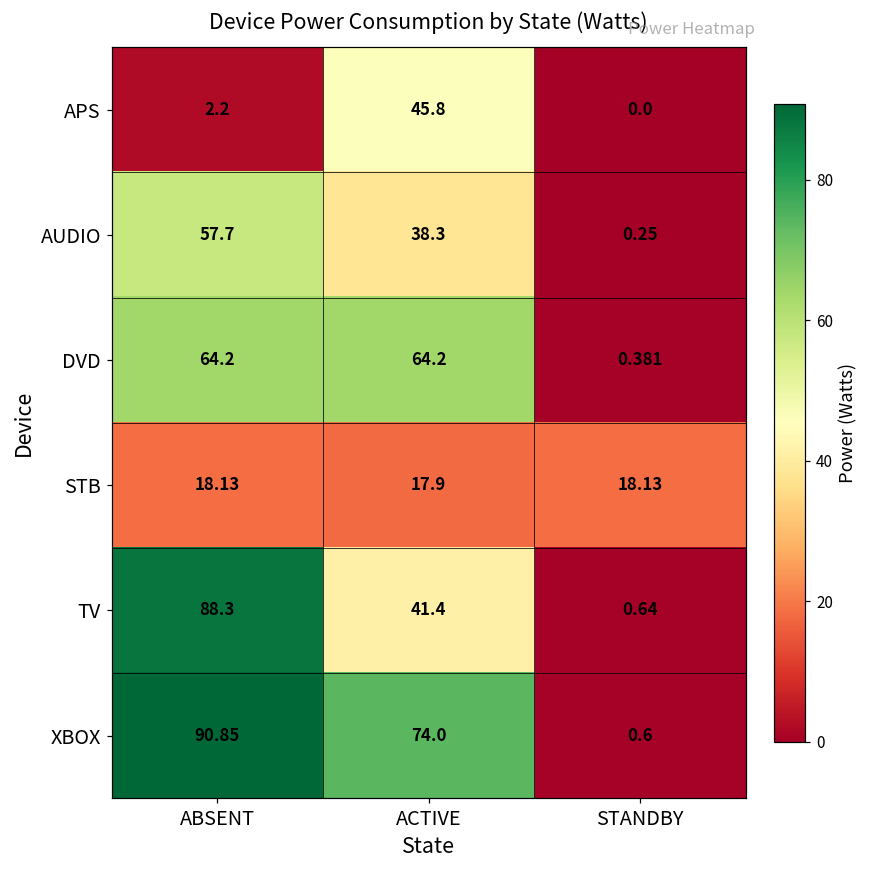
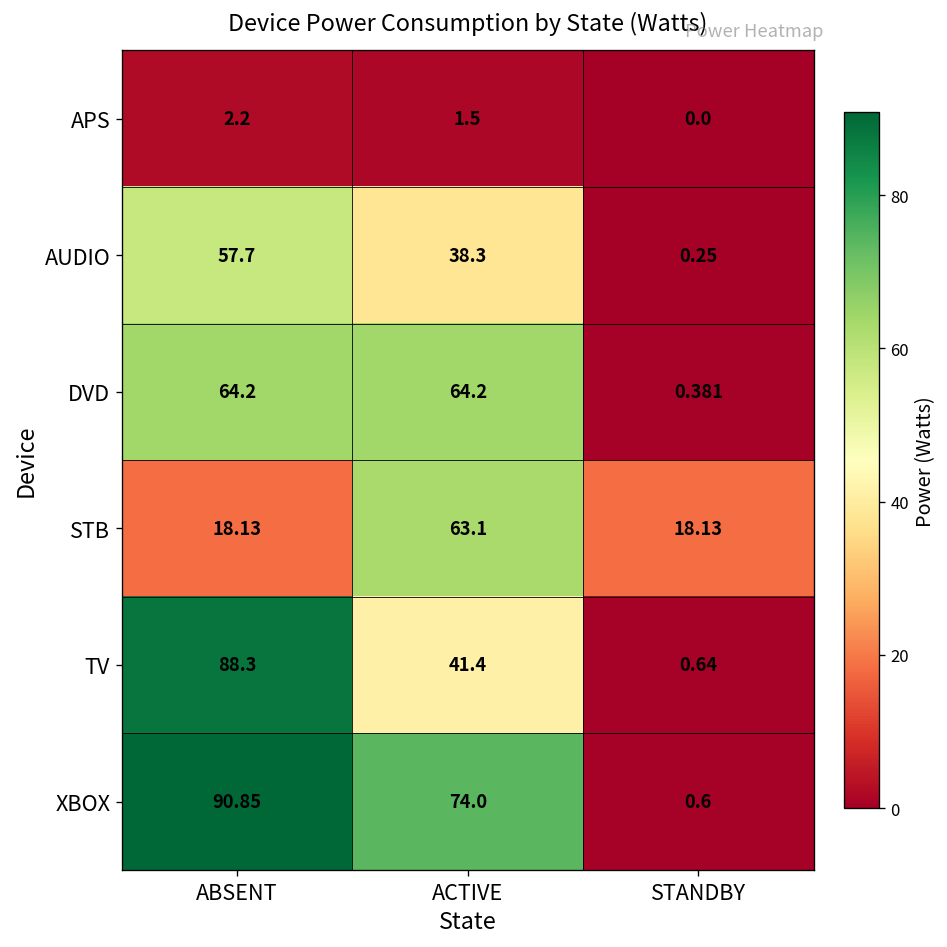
  {
    "APS": {
      "ABSENT": 2.2,
-     "ACTIVE": 45.8,
+     "ACTIVE": 1.5,
      "STANDBY": 0.0
    },
    "AUDIO": {
      "ABSENT": 57.7,
      "ACTIVE": 38.3,
      "STANDBY": 0.25
    },
    "DVD": {
      "ABSENT": 64.2,
      "ACTIVE": 64.2,
      "STANDBY": 0.381
    },
    "STB": {
      "ABSENT": 18.13,
-     "ACTIVE": 17.9,
+     "ACTIVE": 63.1,
      "STANDBY": 18.13
    },
    "TV": {
      "ABSENT": 88.3,
      "ACTIVE": 41.4,
      "STANDBY": 0.64
    },
    "XBOX": {
      "ABSENT": 90.85,
      "ACTIVE": 74.0,
      "STANDBY": 0.6
    }
  }
